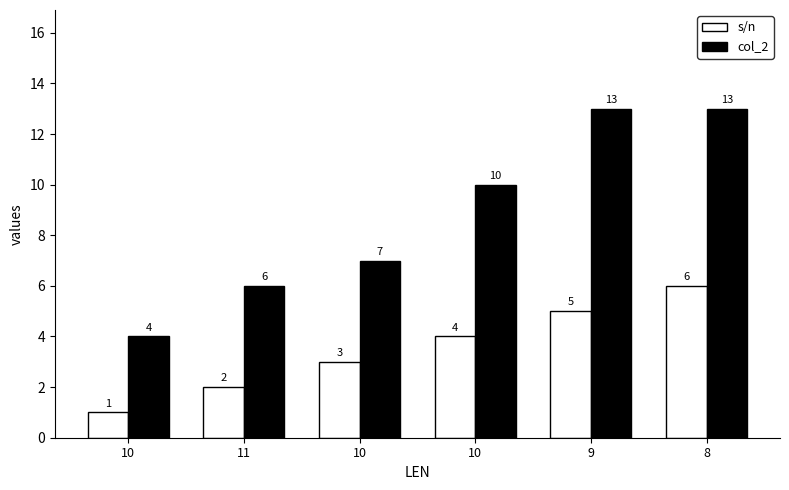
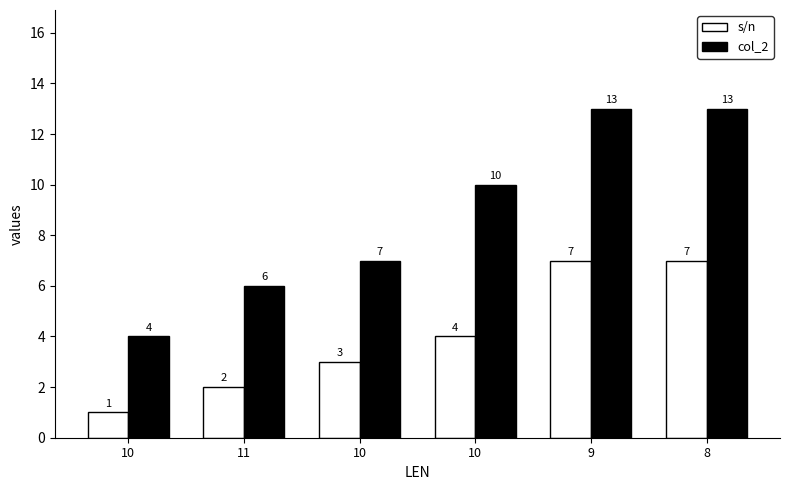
  {
    "s/n": {
      "11": 2,
-     "9": 5,
-     "8": 6
+     "9": 7,
+     "8": 7
    },
    "col_2": {
      "11": 6,
      "9": 13,
      "8": 13
    }
  }
